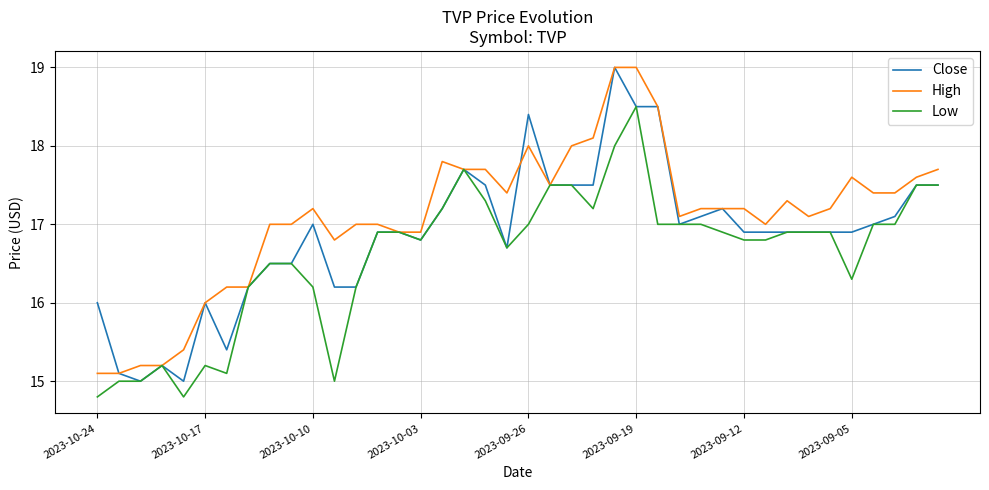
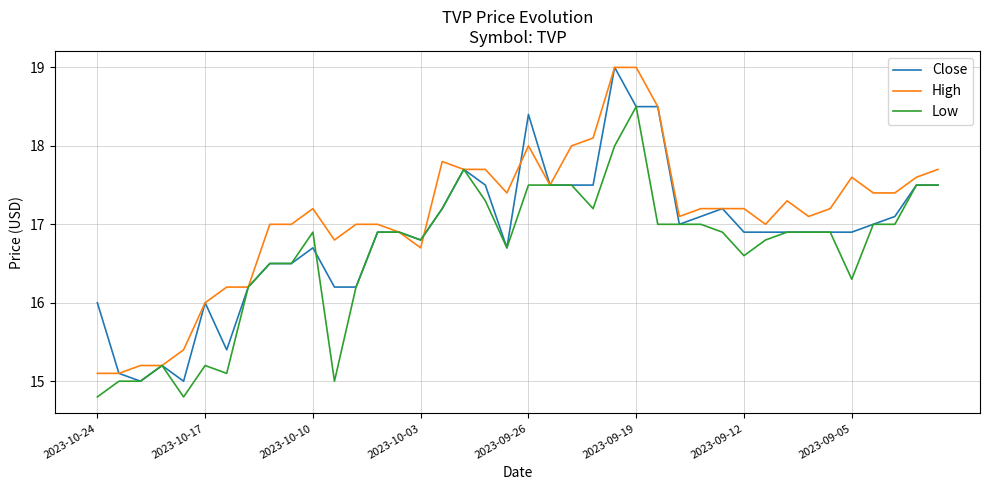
  {
    "Close": {
      "2023-10-24": 16.0,
-     "2023-10-10": 17.0,
+     "2023-10-10": 16.7,
      "2023-09-26": 18.4,
      "2023-09-12": 16.9,
      "2023-09-05": 16.9
    },
    "High": {
      "2023-10-24": 15.1,
      "2023-10-10": 17.2,
-     "2023-10-03": 16.9,
+     "2023-10-03": 16.7,
      "2023-09-26": 18.0,
      "2023-09-19": 19.0,
      "2023-09-12": 17.2,
      "2023-09-05": 17.6
    },
    "Low": {
      "2023-10-24": 14.8,
      "2023-10-17": 15.2,
-     "2023-10-10": 16.2,
-     "2023-09-26": 17.0,
-     "2023-09-12": 16.8,
+     "2023-10-10": 16.9,
+     "2023-09-26": 17.5,
+     "2023-09-12": 16.6,
      "2023-09-05": 16.3
    }
  }
